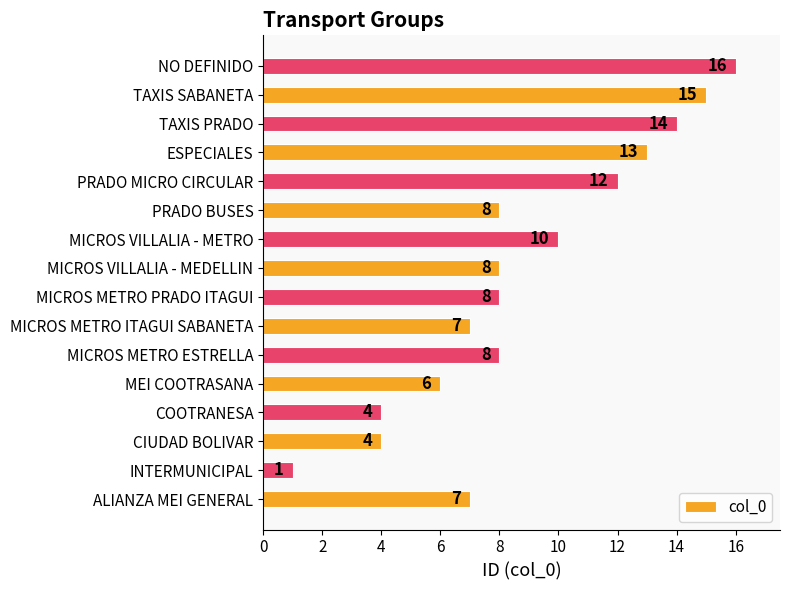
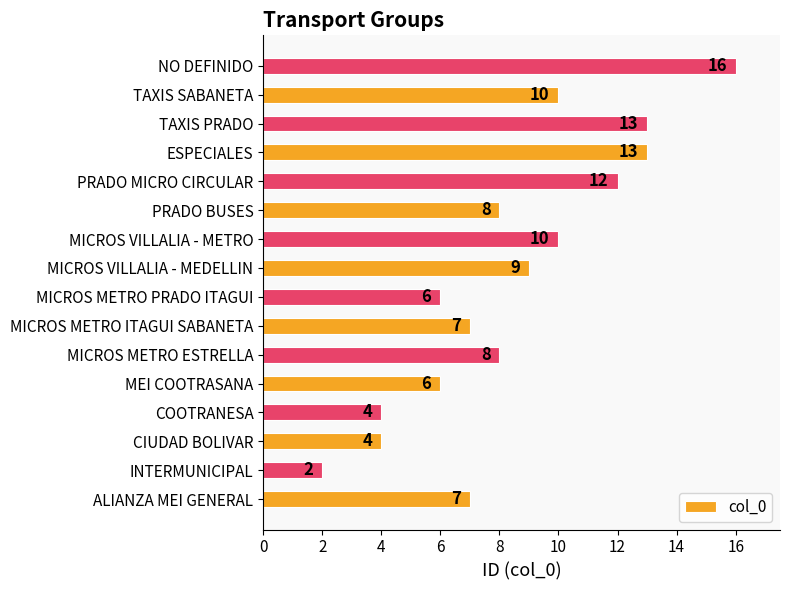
  {
    "NO DEFINIDO": 16,
-   "TAXIS SABANETA": 15,
-   "TAXIS PRADO": 14,
+   "TAXIS SABANETA": 10,
+   "TAXIS PRADO": 13,
    "ESPECIALES": 13,
    "PRADO MICRO CIRCULAR": 12,
    "PRADO BUSES": 8,
    "MICROS VILLALIA - METRO": 10,
-   "MICROS VILLALIA - MEDELLIN": 8,
-   "MICROS METRO PRADO ITAGUI": 8,
+   "MICROS VILLALIA - MEDELLIN": 9,
+   "MICROS METRO PRADO ITAGUI": 6,
    "MICROS METRO ITAGUI SABANETA": 7,
    "MICROS METRO ESTRELLA": 8,
    "MEI COOTRASANA": 6,
    "COOTRANESA": 4,
    "CIUDAD BOLIVAR": 4,
-   "INTERMUNICIPAL": 1,
+   "INTERMUNICIPAL": 2,
    "ALIANZA MEI GENERAL": 7
  }
